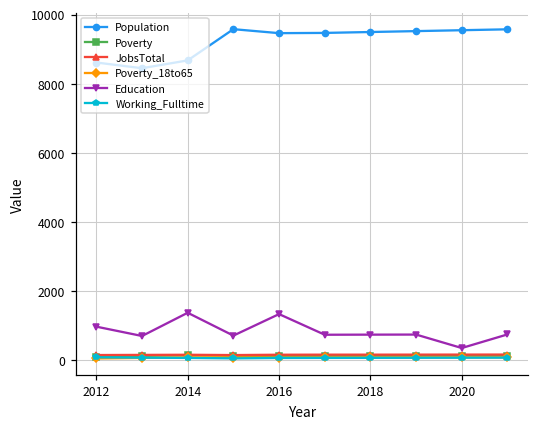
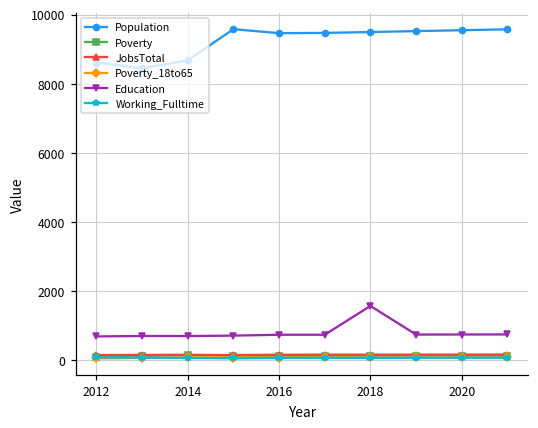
  {
    "Education": {
-     "2012": 1000,
-     "2014": 1400,
-     "2016": 1300,
-     "2018": 700,
-     "2020": 400
+     "2012": 700,
+     "2014": 700,
+     "2016": 700,
+     "2018": 1600,
+     "2020": 700
    }
  }
